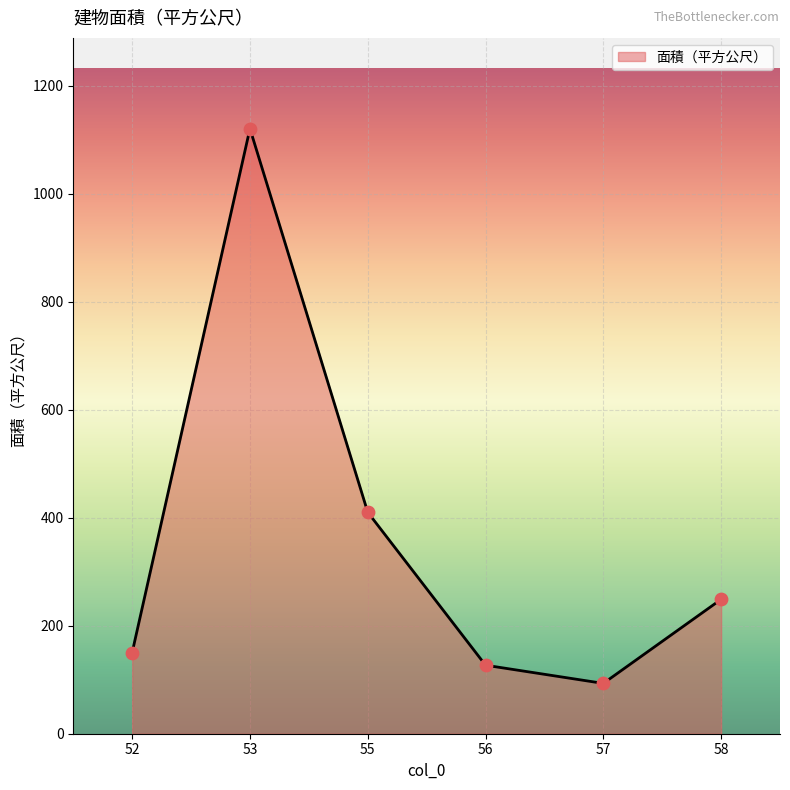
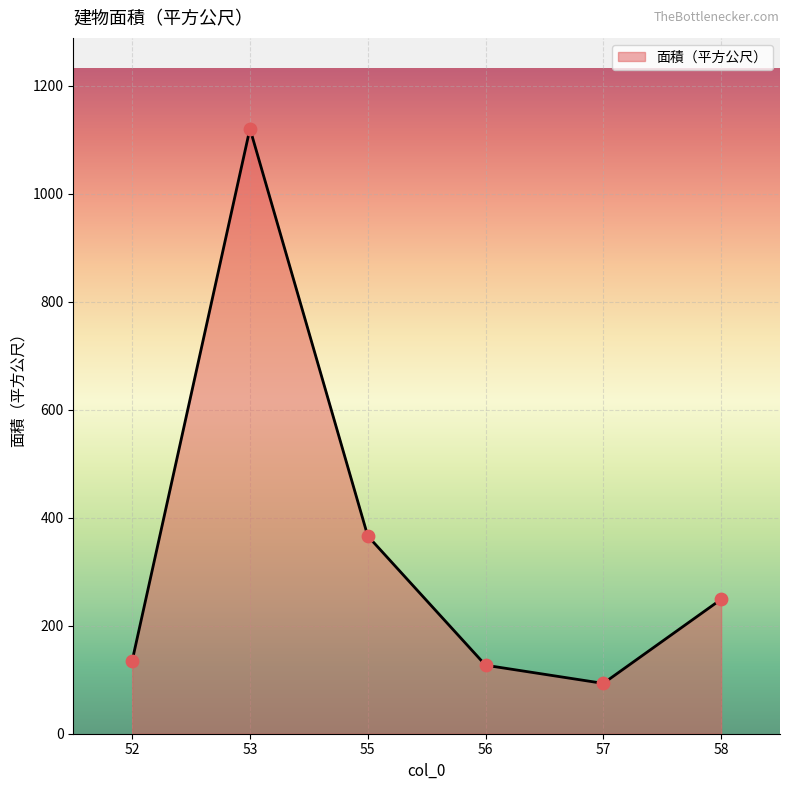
  {
-   "52": 150,
+   "52": 140,
    "53": 1120,
-   "55": 410,
+   "55": 370,
    "56": 130,
    "57": 90,
    "58": 250
  }
